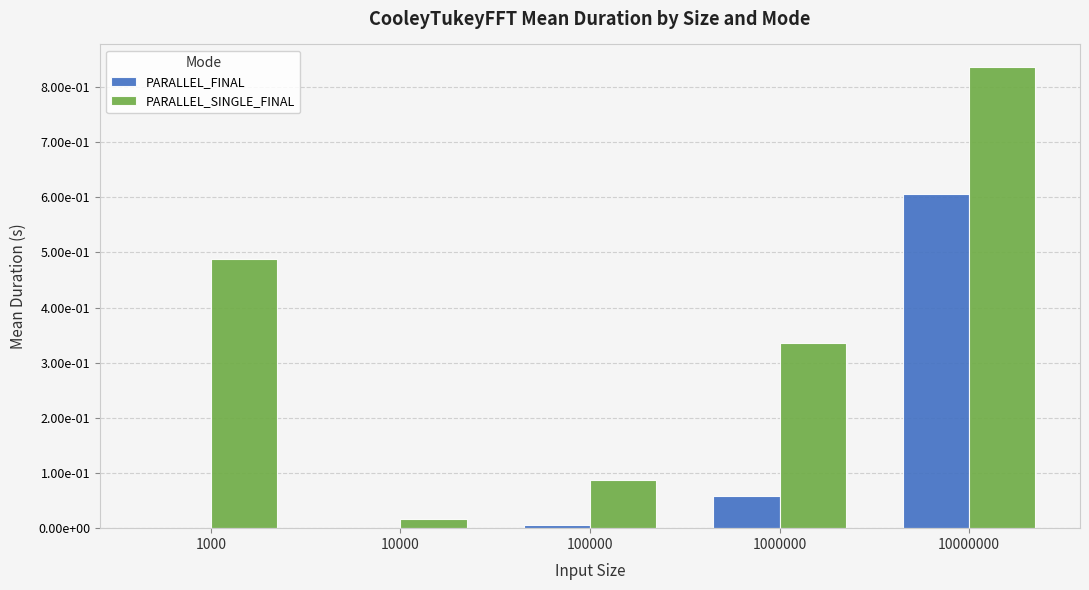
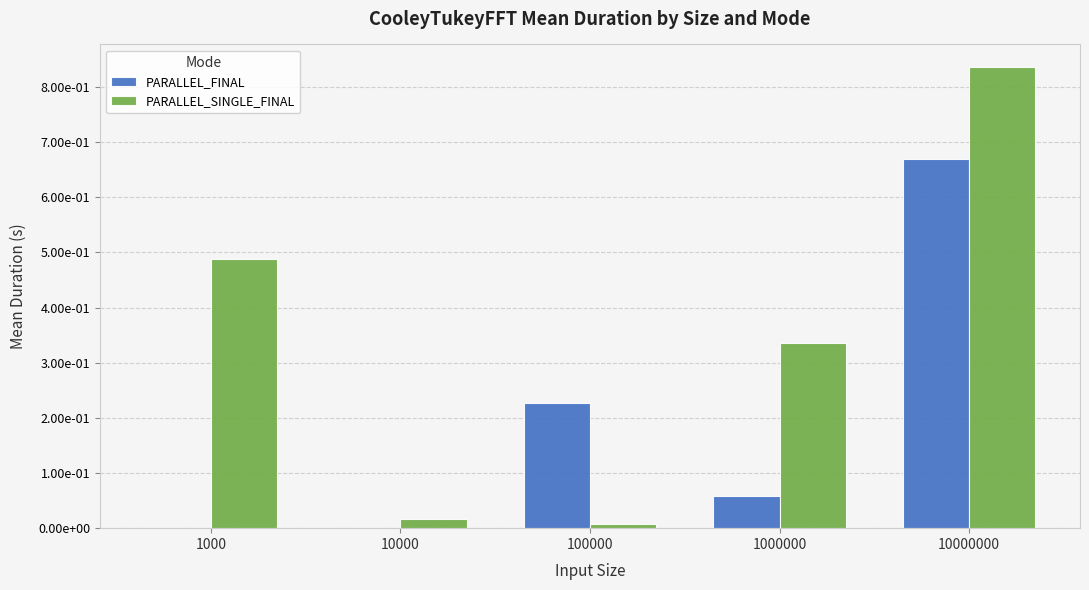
  {
    "PARALLEL_FINAL": {
-     "100000": 0.01,
+     "100000": 0.23,
      "1000000": 0.06,
-     "10000000": 0.61
+     "10000000": 0.67
    },
    "PARALLEL_SINGLE_FINAL": {
      "1000": 0.49,
      "10000": 0.02,
-     "100000": 0.09,
+     "100000": 0.01,
      "1000000": 0.33,
      "10000000": 0.84
    }
  }
